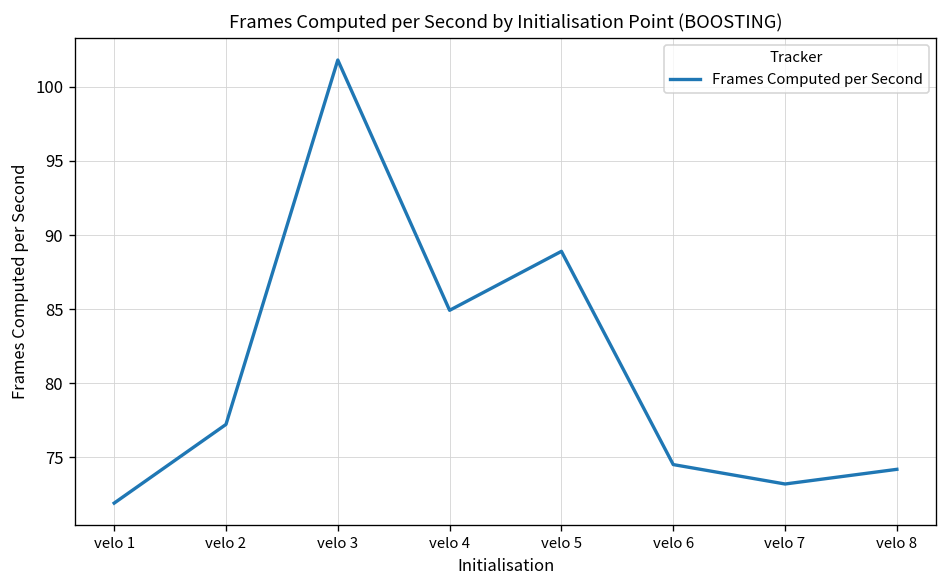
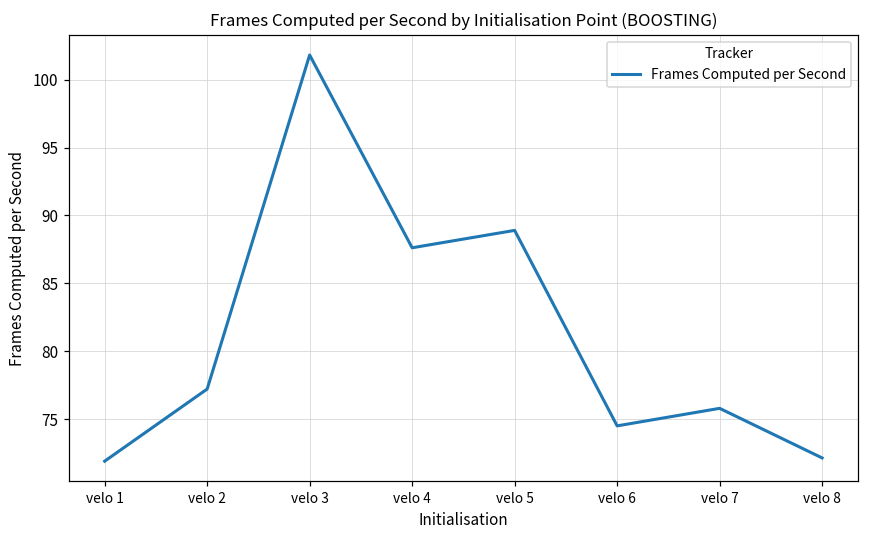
  {
    "velo 1": 71.9,
    "velo 2": 77.2,
    "velo 3": 101.8,
-   "velo 4": 84.9,
+   "velo 4": 87.6,
    "velo 5": 88.9,
    "velo 6": 74.5,
-   "velo 7": 73.2,
-   "velo 8": 74.2
+   "velo 7": 75.8,
+   "velo 8": 72.2
  }
